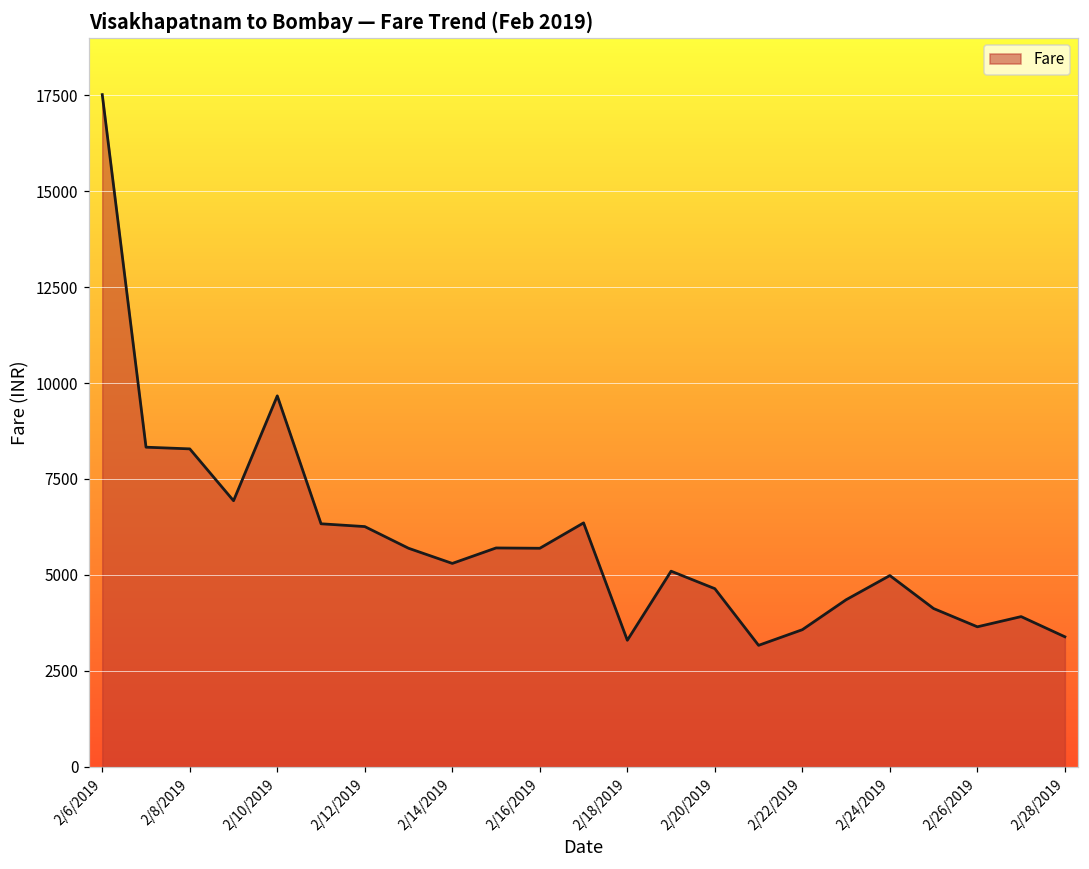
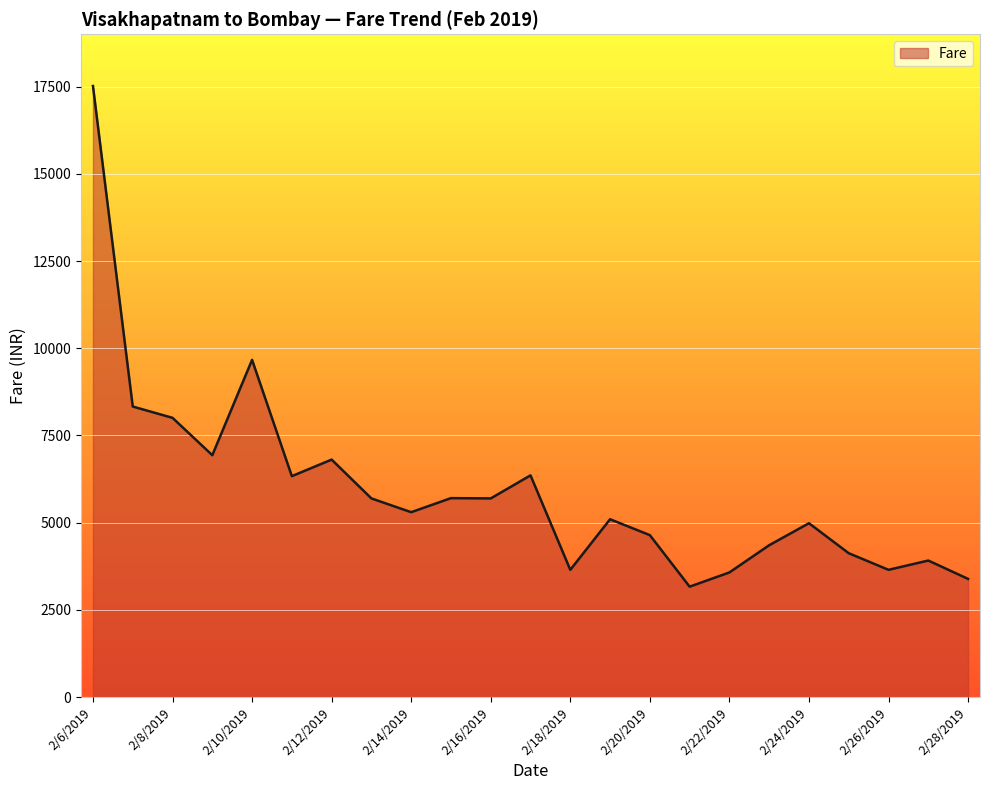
  {
    "2/6/2019": 17500,
-   "2/8/2019": 8300,
+   "2/8/2019": 8000,
    "2/10/2019": 9700,
-   "2/12/2019": 6300,
+   "2/12/2019": 6800,
    "2/14/2019": 5300,
    "2/16/2019": 5700,
-   "2/18/2019": 3300,
+   "2/18/2019": 3600,
    "2/20/2019": 4600,
    "2/22/2019": 3600,
    "2/24/2019": 5000,
    "2/26/2019": 3600,
    "2/28/2019": 3400
  }
